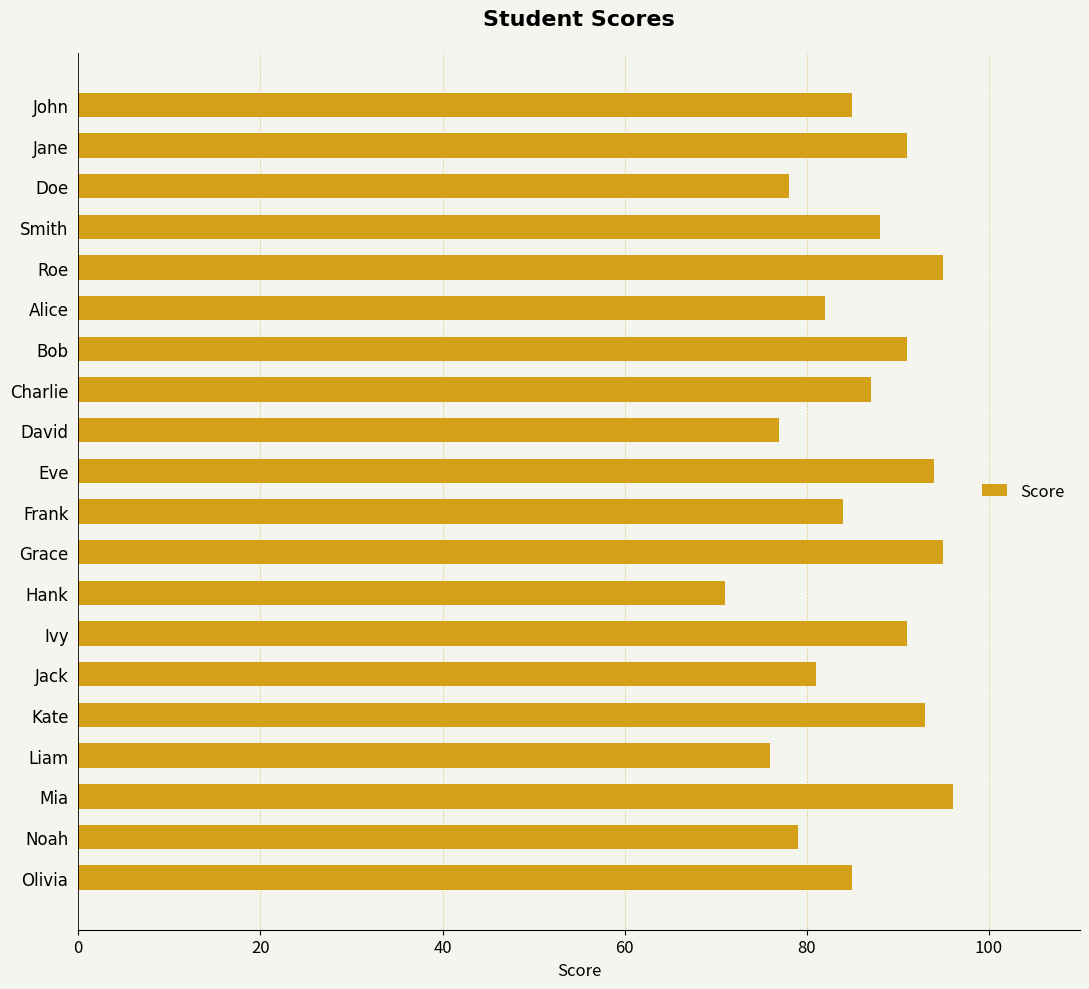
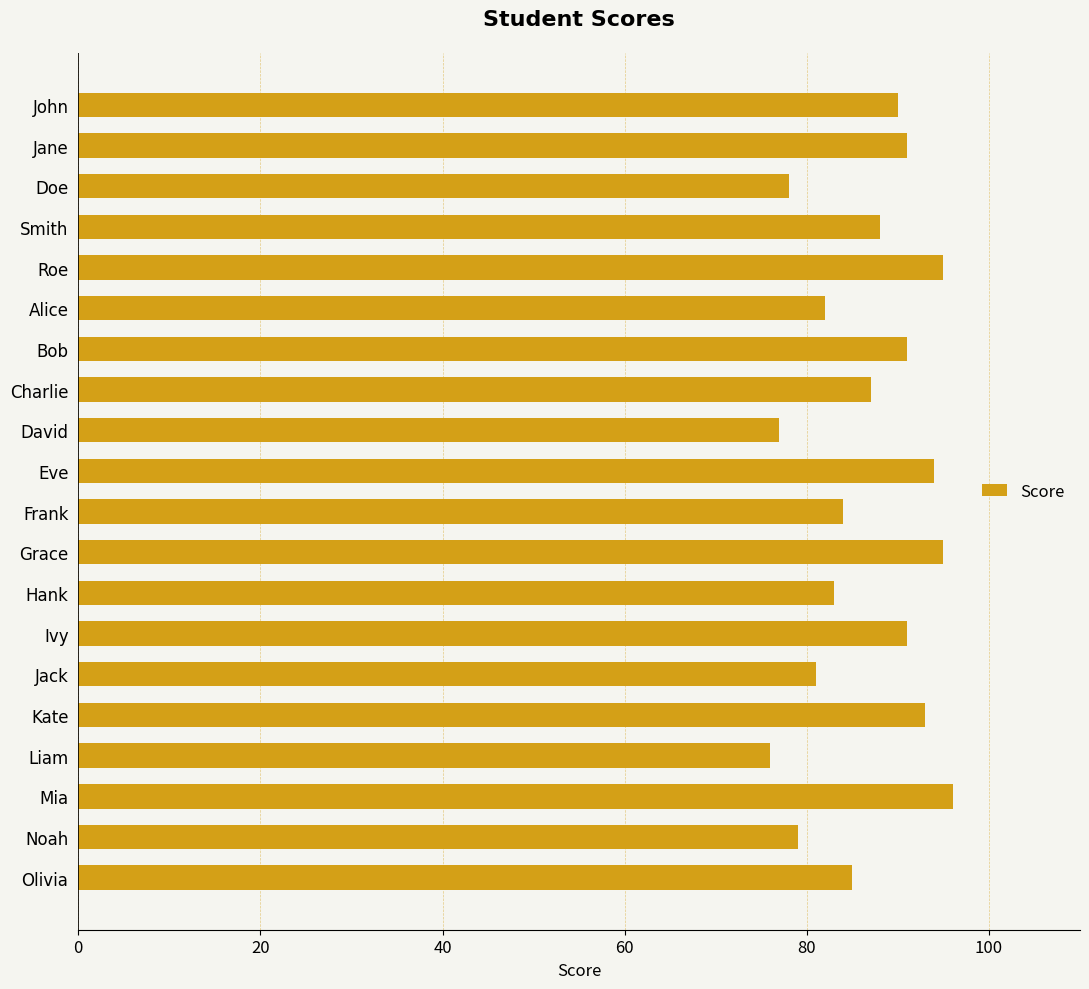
  {
-   "John": 85,
+   "John": 90,
    "Jane": 91,
    "Doe": 78,
    "Smith": 88,
    "Roe": 95,
    "Alice": 82,
    "Bob": 91,
    "Charlie": 87,
    "David": 77,
    "Eve": 94,
    "Frank": 84,
    "Grace": 95,
-   "Hank": 71,
+   "Hank": 83,
    "Ivy": 91,
    "Jack": 81,
    "Kate": 93,
    "Liam": 76,
    "Mia": 96,
    "Noah": 79,
    "Olivia": 85
  }
